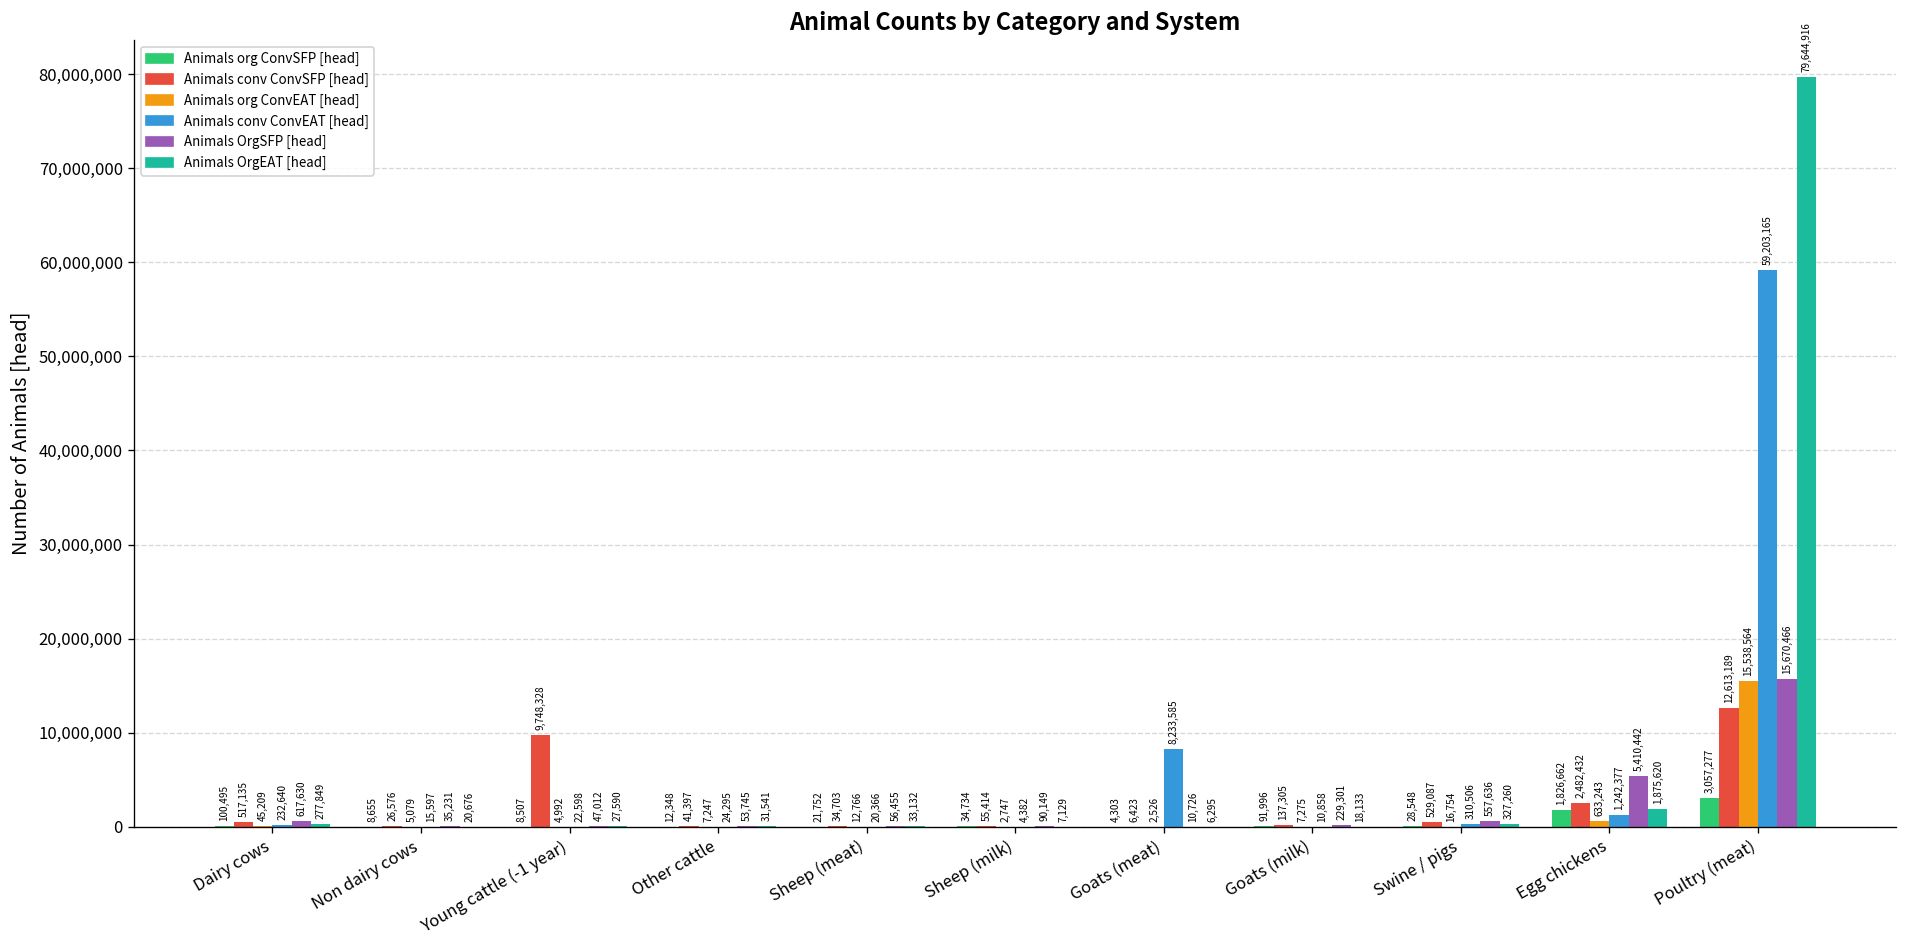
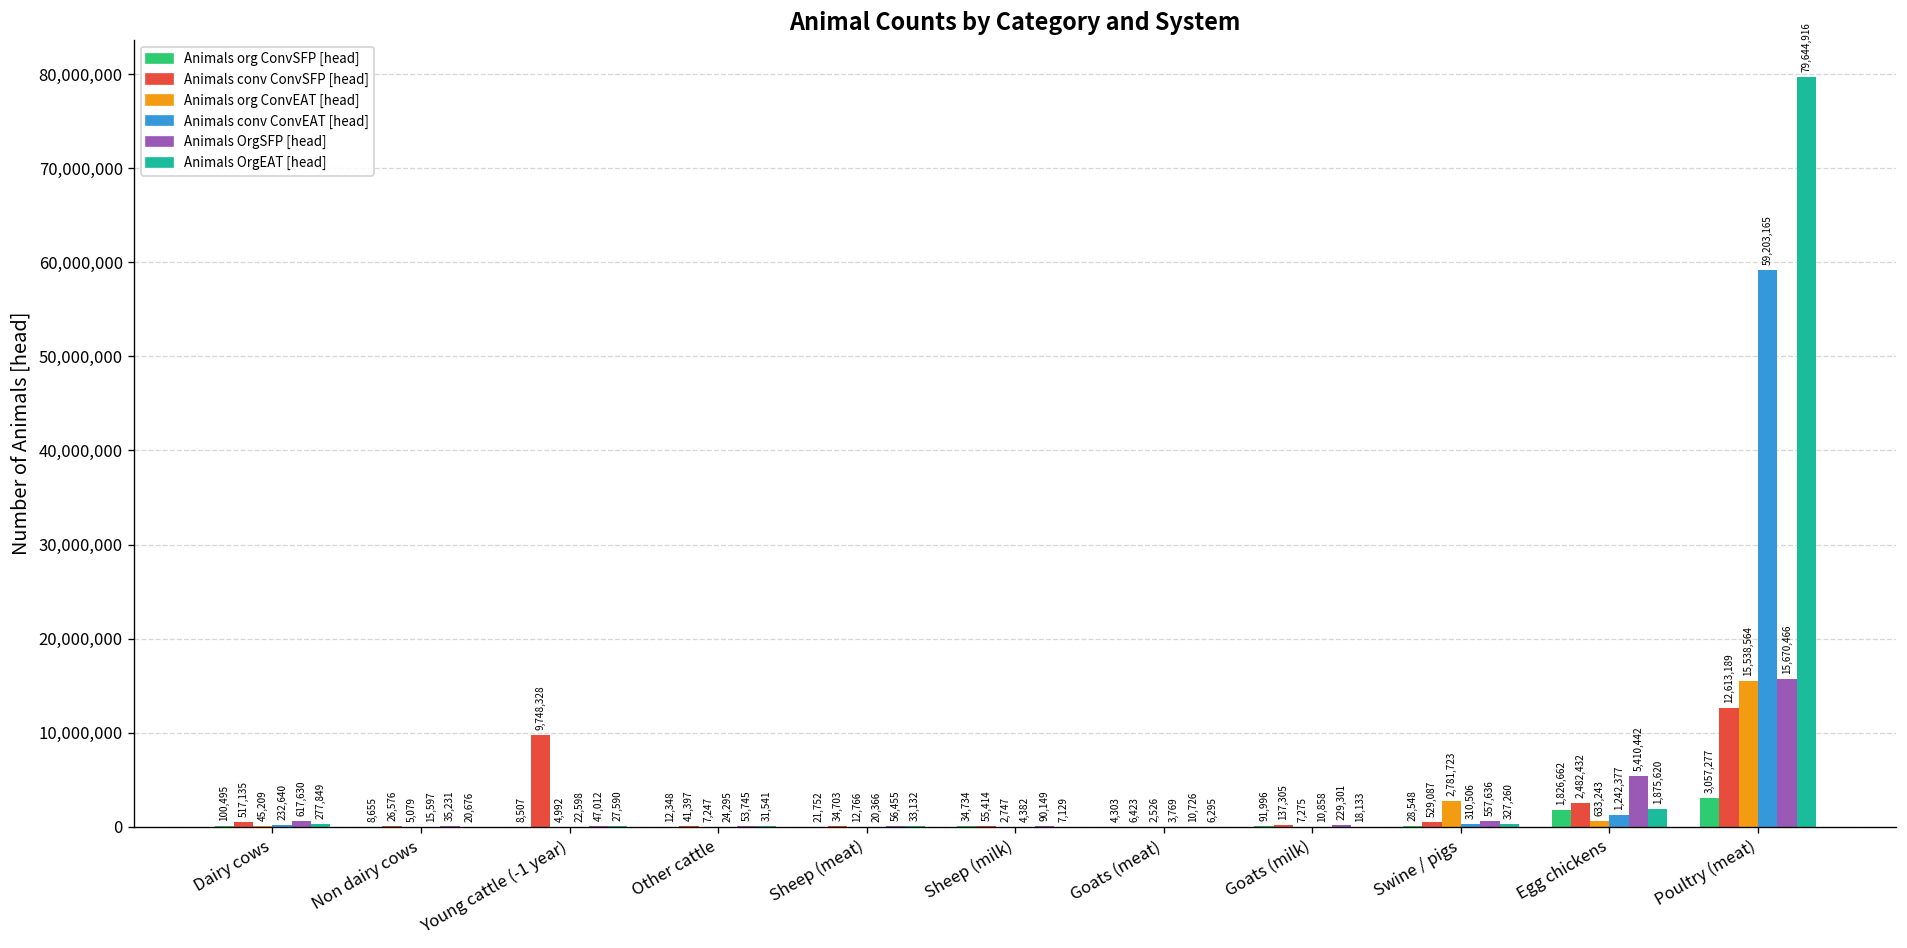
  {
    "Animals conv ConvSFP [head]": {
      "Dairy cows": "517,135",
      "Non dairy cows": "26,576",
      "Young cattle (-1 year)": "9,748,328",
      "Other cattle": "41,397",
      "Sheep (meat)": "34,703",
      "Sheep (milk)": "55,414",
      "Goats (meat)": "6,423",
      "Goats (milk)": "137,305",
      "Swine / pigs": "529,087",
      "Egg chickens": "2,482,432",
      "Poultry (meat)": "12,613,189"
    },
    "Animals org ConvEAT [head]": {
      "Dairy cows": "45,209",
      "Non dairy cows": "5,079",
      "Young cattle (-1 year)": "4,992",
      "Other cattle": "7,247",
      "Sheep (meat)": "12,766",
      "Sheep (milk)": "2,747",
      "Goats (meat)": "2,526",
      "Goats (milk)": "7,275",
-     "Swine / pigs": "16,754",
+     "Swine / pigs": "2,781,723",
      "Egg chickens": "633,243",
      "Poultry (meat)": "15,538,564"
    },
    "Animals conv ConvEAT [head]": {
      "Dairy cows": "232,640",
      "Non dairy cows": "15,597",
      "Young cattle (-1 year)": "22,598",
      "Other cattle": "24,295",
      "Sheep (meat)": "20,366",
      "Sheep (milk)": "4,382",
-     "Goats (meat)": "8,233,585",
+     "Goats (meat)": "3,769",
      "Goats (milk)": "10,858",
      "Swine / pigs": "310,506",
      "Egg chickens": "1,242,377",
      "Poultry (meat)": "59,203,165"
    },
    "Animals OrgSFP [head]": {
      "Dairy cows": "617,630",
      "Non dairy cows": "35,231",
      "Young cattle (-1 year)": "47,012",
      "Other cattle": "53,745",
      "Sheep (meat)": "56,455",
      "Sheep (milk)": "90,149",
      "Goats (meat)": "10,726",
      "Goats (milk)": "229,301",
      "Swine / pigs": "557,636",
      "Egg chickens": "5,410,442",
      "Poultry (meat)": "15,670,466"
    }
  }
